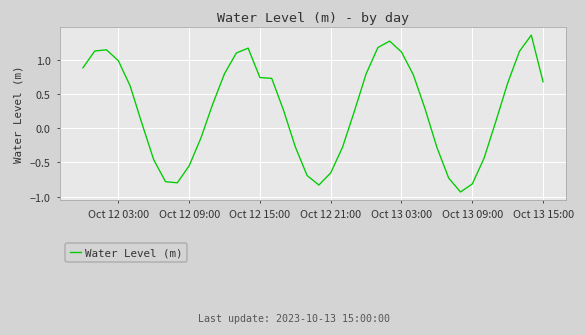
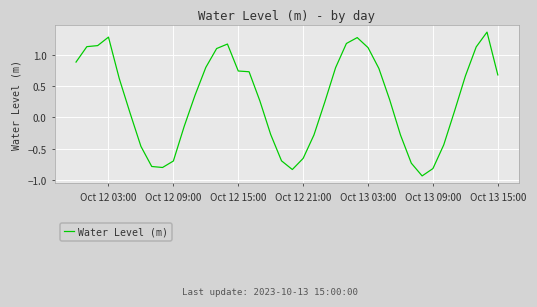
  {
-   "Oct 12 03:00": 1.0,
-   "Oct 12 09:00": -0.6,
+   "Oct 12 03:00": 1.3,
+   "Oct 12 09:00": -0.7,
    "Oct 12 15:00": 0.7,
    "Oct 12 21:00": -0.7,
    "Oct 13 03:00": 1.1,
    "Oct 13 09:00": -0.8,
    "Oct 13 15:00": 0.7
  }
